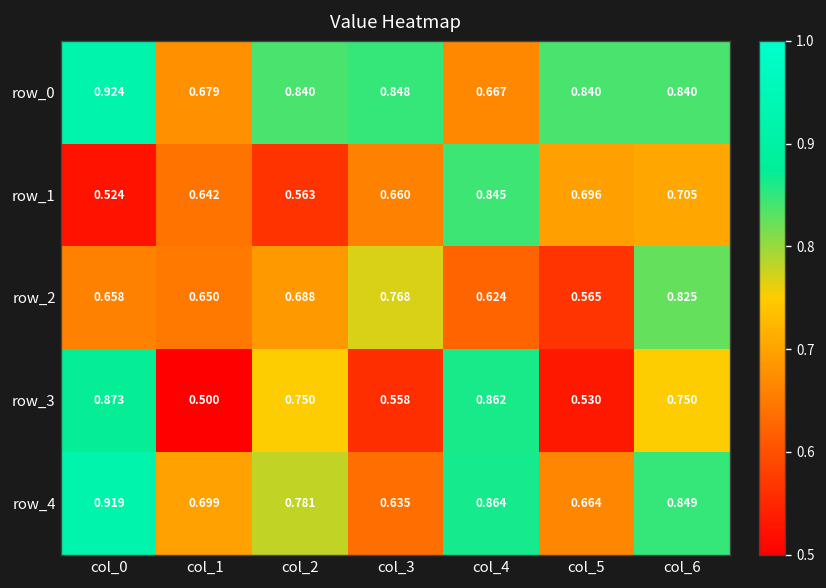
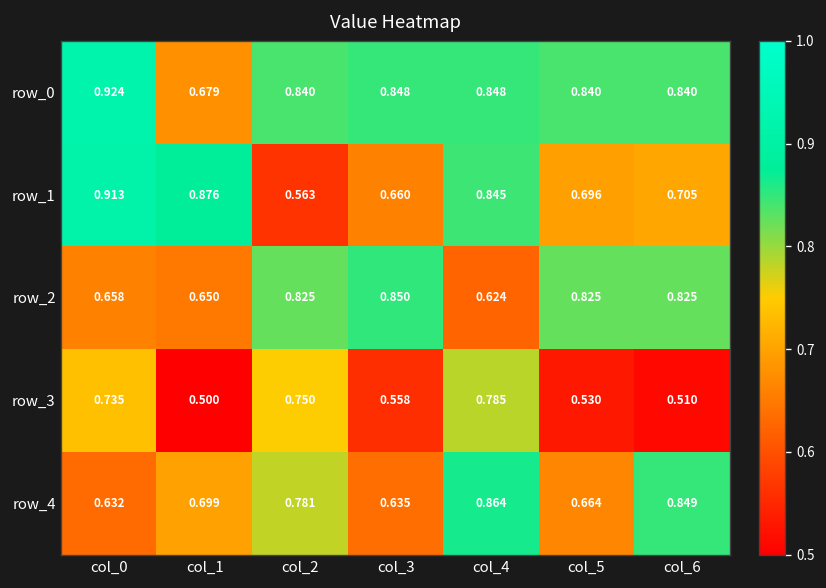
  {
    "row_0": {
      "col_0": 0.924,
      "col_1": 0.679,
      "col_2": 0.840,
      "col_3": 0.848,
-     "col_4": 0.667,
+     "col_4": 0.848,
      "col_5": 0.840,
      "col_6": 0.840
    },
    "row_1": {
-     "col_0": 0.524,
-     "col_1": 0.642,
+     "col_0": 0.913,
+     "col_1": 0.876,
      "col_2": 0.563,
      "col_3": 0.660,
      "col_4": 0.845,
      "col_5": 0.696,
      "col_6": 0.705
    },
    "row_2": {
      "col_0": 0.658,
      "col_1": 0.650,
-     "col_2": 0.688,
-     "col_3": 0.768,
+     "col_2": 0.825,
+     "col_3": 0.850,
      "col_4": 0.624,
-     "col_5": 0.565,
+     "col_5": 0.825,
      "col_6": 0.825
    },
    "row_3": {
-     "col_0": 0.873,
+     "col_0": 0.735,
      "col_1": 0.500,
      "col_2": 0.750,
      "col_3": 0.558,
-     "col_4": 0.862,
+     "col_4": 0.785,
      "col_5": 0.530,
-     "col_6": 0.750
+     "col_6": 0.510
    },
    "row_4": {
-     "col_0": 0.919,
+     "col_0": 0.632,
      "col_1": 0.699,
      "col_2": 0.781,
      "col_3": 0.635,
      "col_4": 0.864,
      "col_5": 0.664,
      "col_6": 0.849
    }
  }
